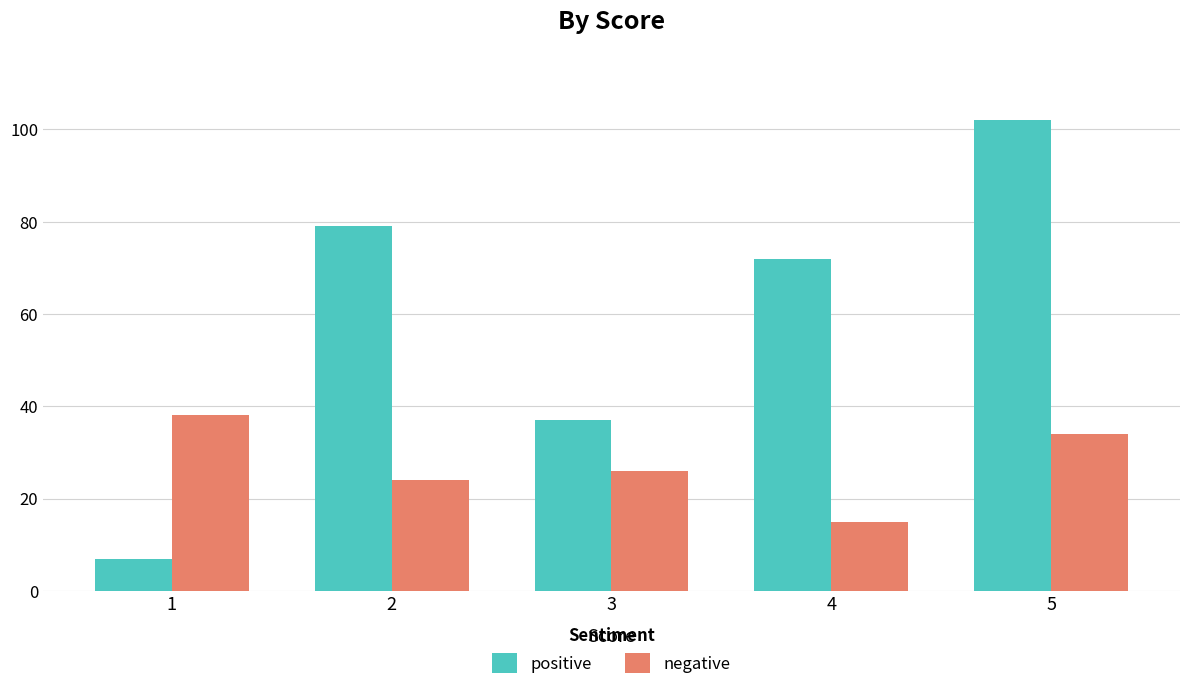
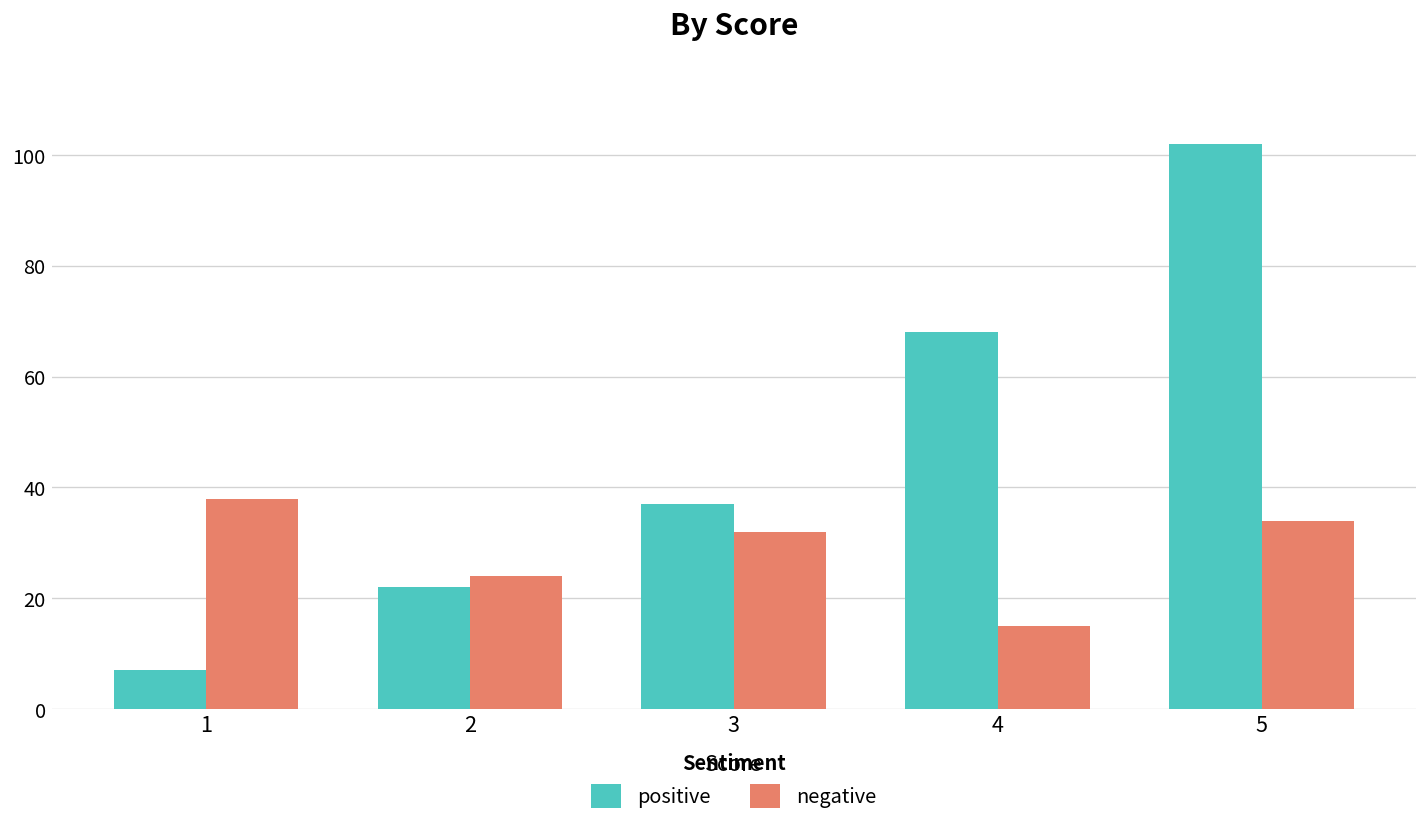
  {
    "positive": {
      "1": 7,
-     "2": 79,
+     "2": 22,
      "3": 37,
-     "4": 72,
+     "4": 68,
      "5": 102
    },
    "negative": {
      "1": 38,
      "2": 24,
-     "3": 26,
+     "3": 32,
      "4": 15,
      "5": 34
    }
  }
